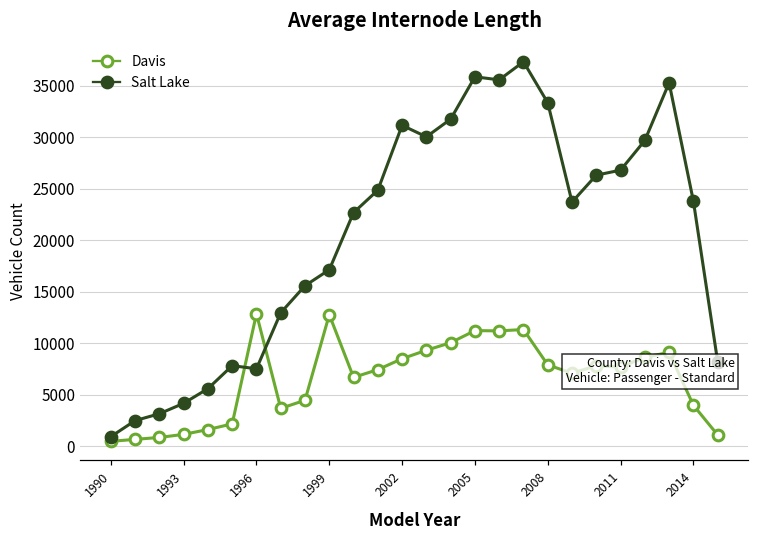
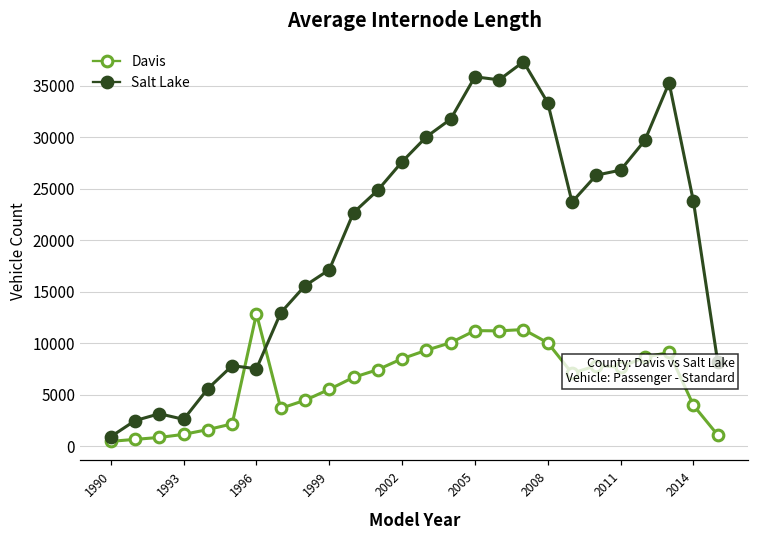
  {
    "Davis": {
      "1990": 0,
      "1993": 1000,
      "1996": 13000,
-     "1999": 13000,
+     "1999": 6000,
      "2002": 9000,
      "2005": 11000,
-     "2008": 8000,
+     "2008": 10000,
      "2014": 4000
    },
    "Salt Lake": {
      "1990": 1000,
-     "1993": 4000,
+     "1993": 3000,
      "1996": 8000,
      "1999": 17000,
-     "2002": 31000,
+     "2002": 28000,
      "2005": 36000,
      "2008": 33000,
      "2011": 27000,
      "2014": 24000
    }
  }
